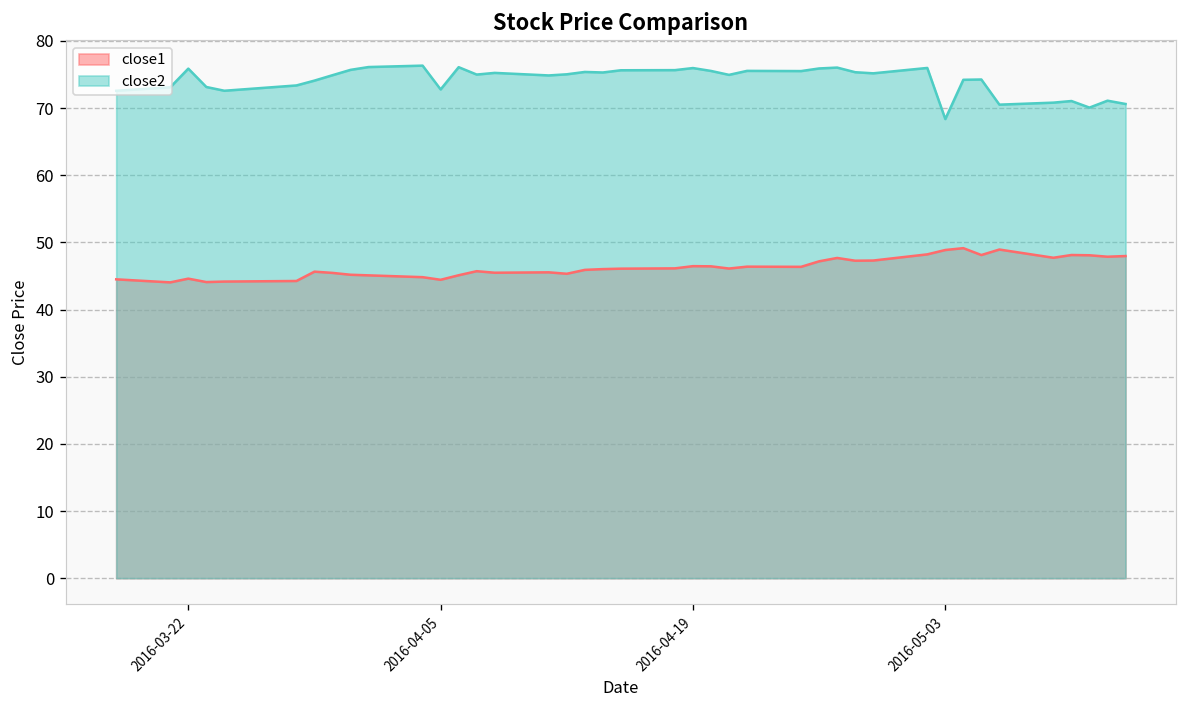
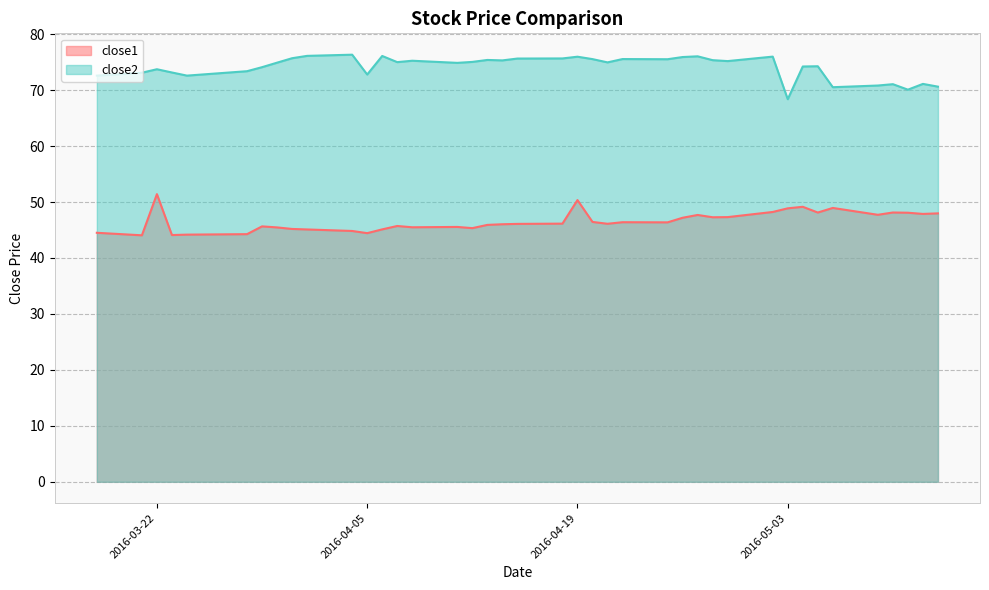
  {
    "close1": {
-     "2016-03-22": 45,
+     "2016-03-22": 51,
      "2016-04-05": 44,
-     "2016-04-19": 46,
+     "2016-04-19": 50,
      "2016-05-03": 49
    },
    "close2": {
-     "2016-03-22": 76,
+     "2016-03-22": 74,
      "2016-04-05": 73,
      "2016-04-19": 76,
      "2016-05-03": 68
    }
  }
